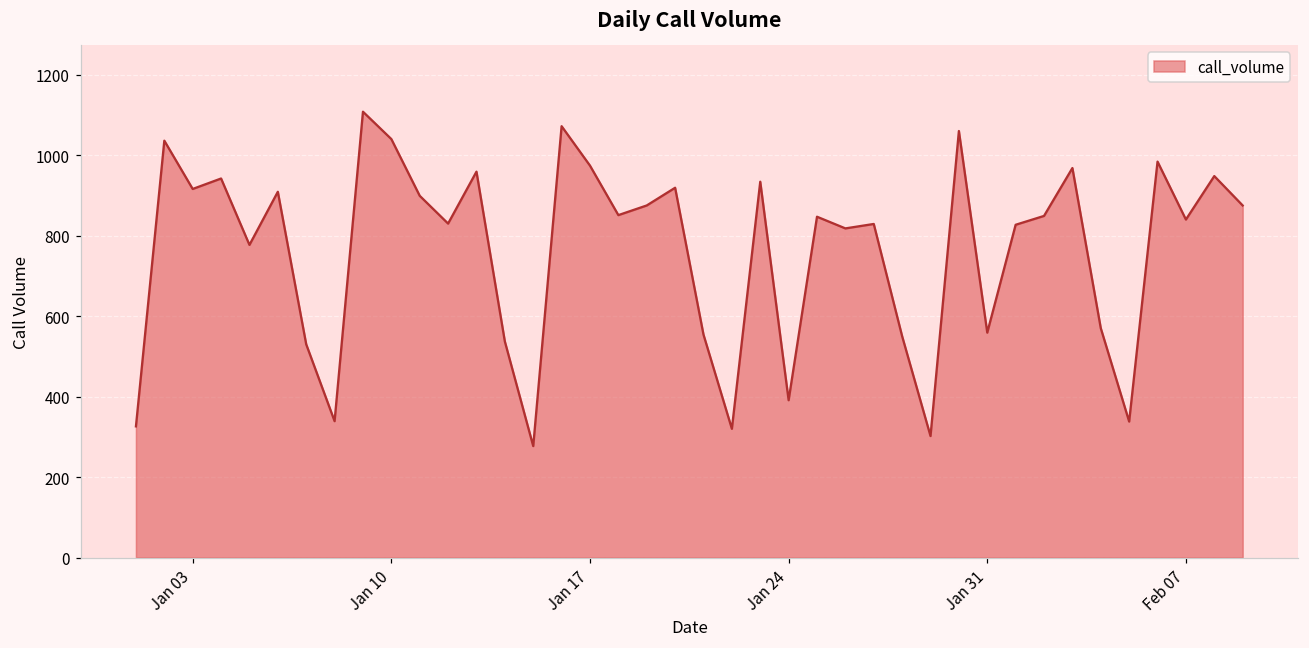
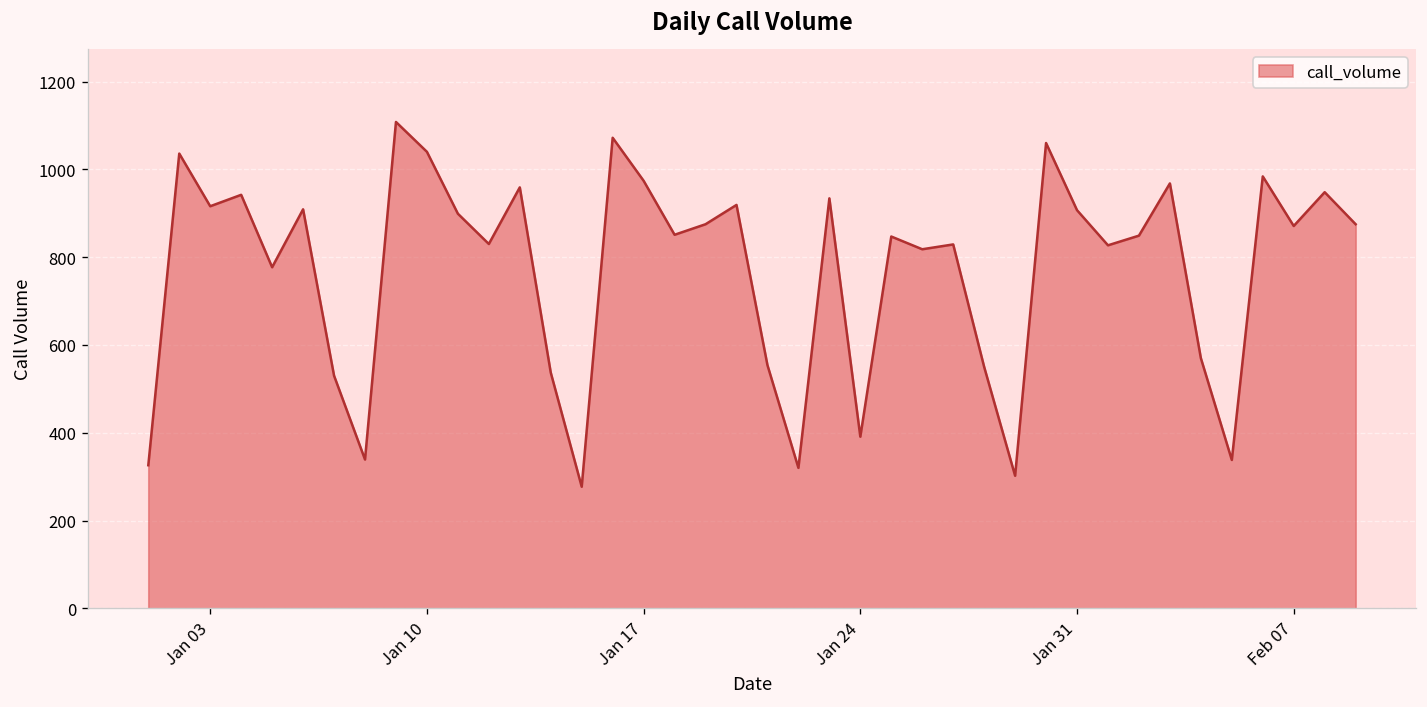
  {
    "Jan 03": 920,
    "Jan 10": 1040,
    "Jan 17": 970,
    "Jan 24": 390,
-   "Jan 31": 560,
-   "Feb 07": 840
+   "Jan 31": 910,
+   "Feb 07": 870
  }
